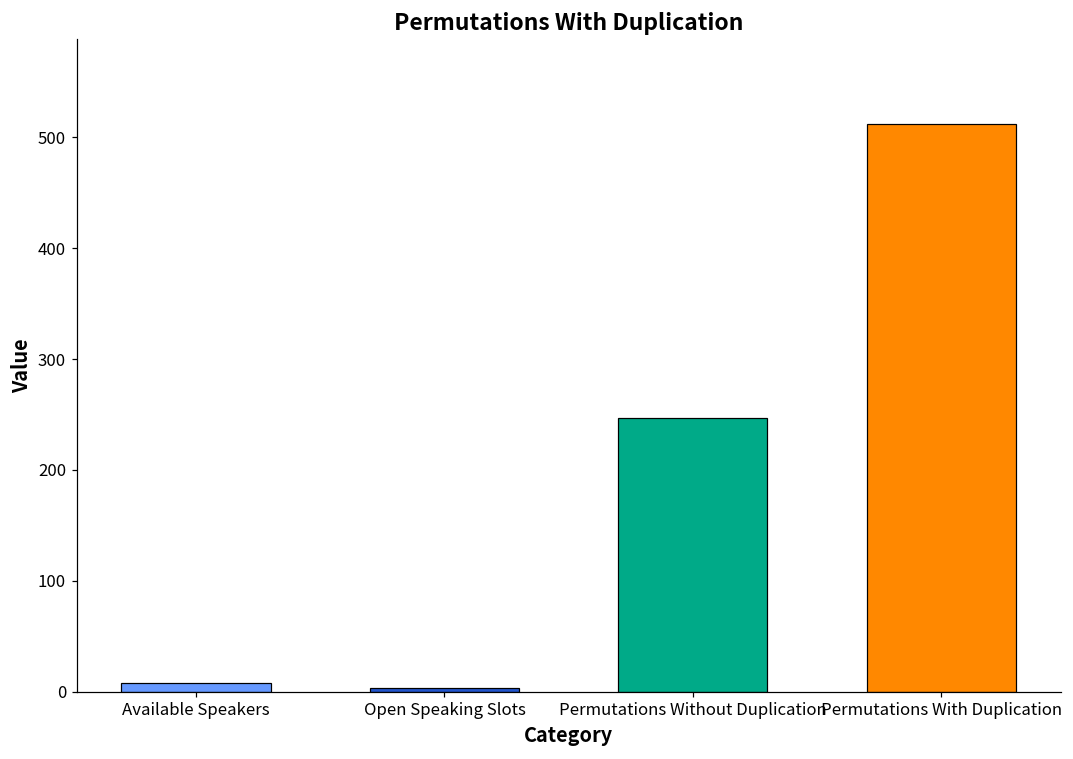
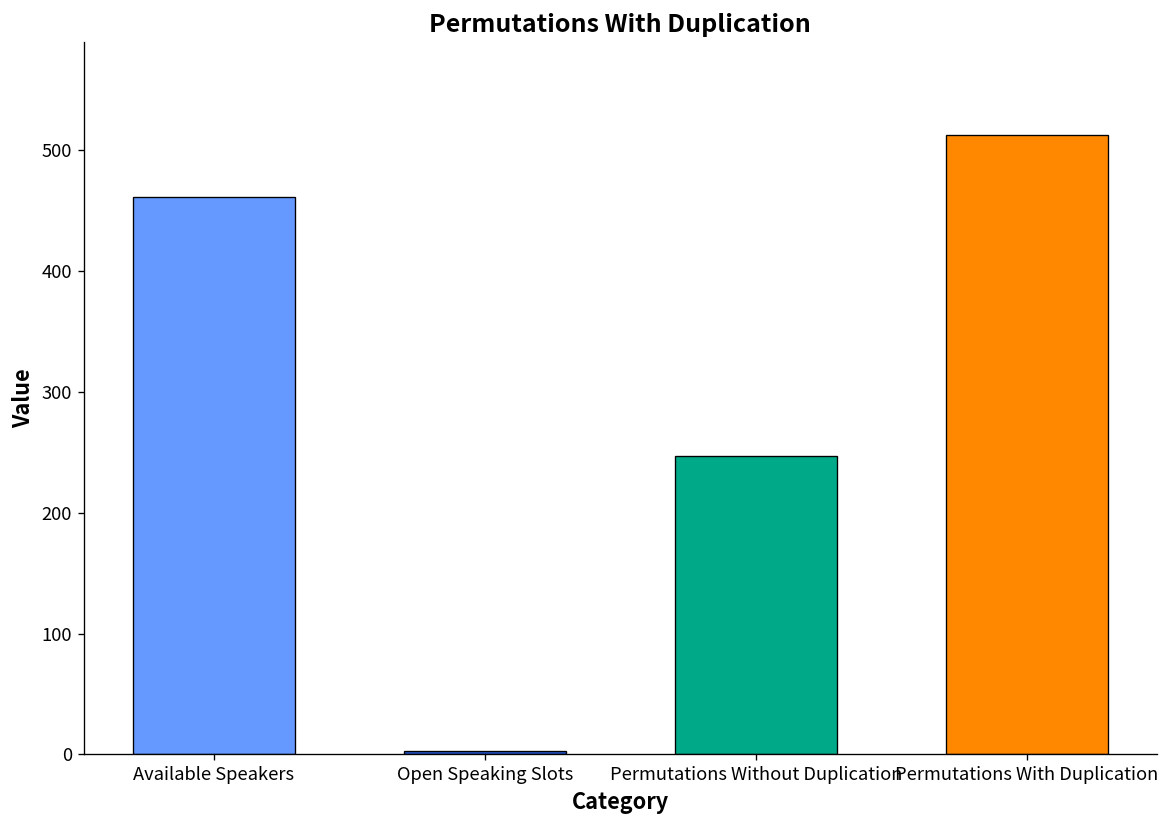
  {
-   "Available Speakers": 8,
+   "Available Speakers": 461,
    "Open Speaking Slots": 3,
    "Permutations Without Duplication": 247,
    "Permutations With Duplication": 512
  }
